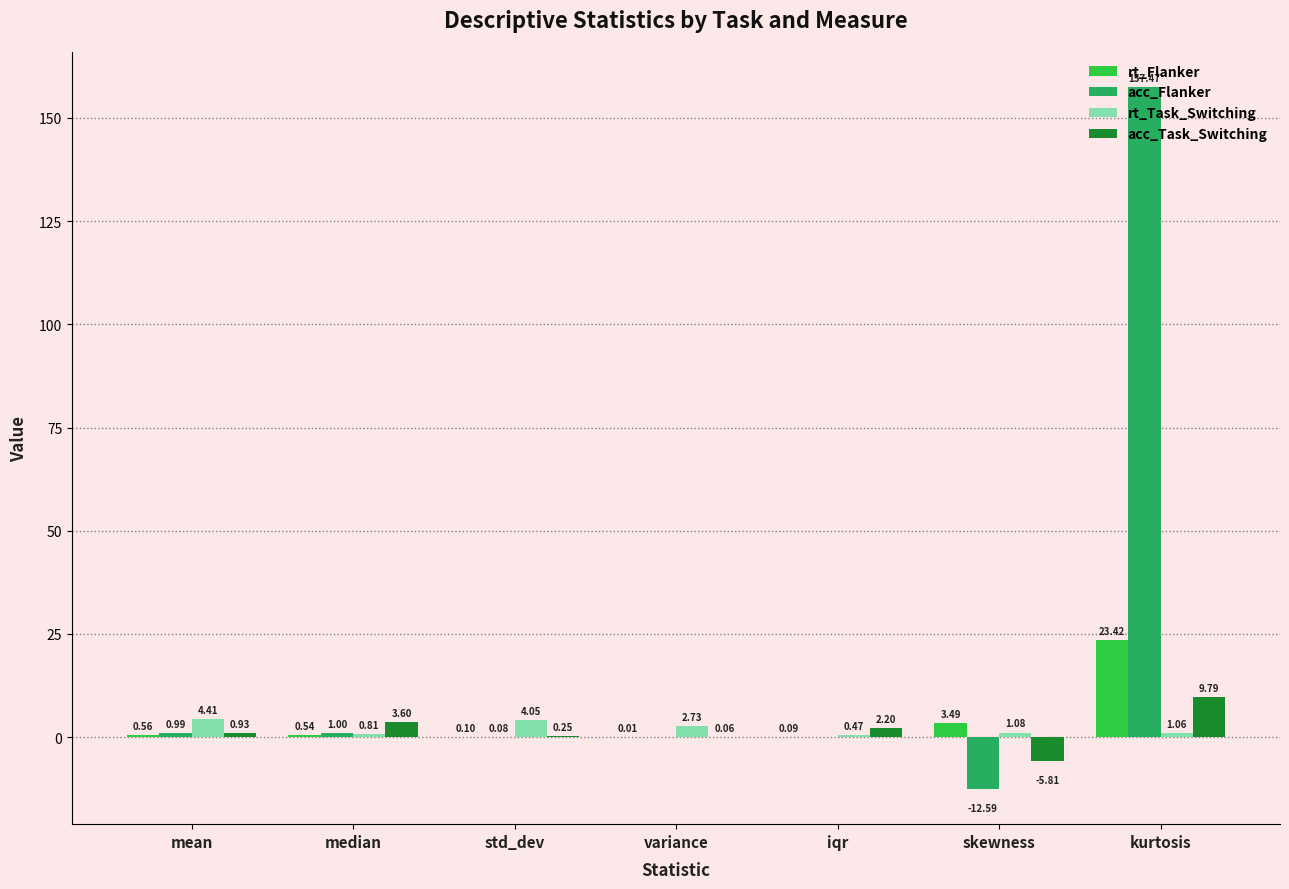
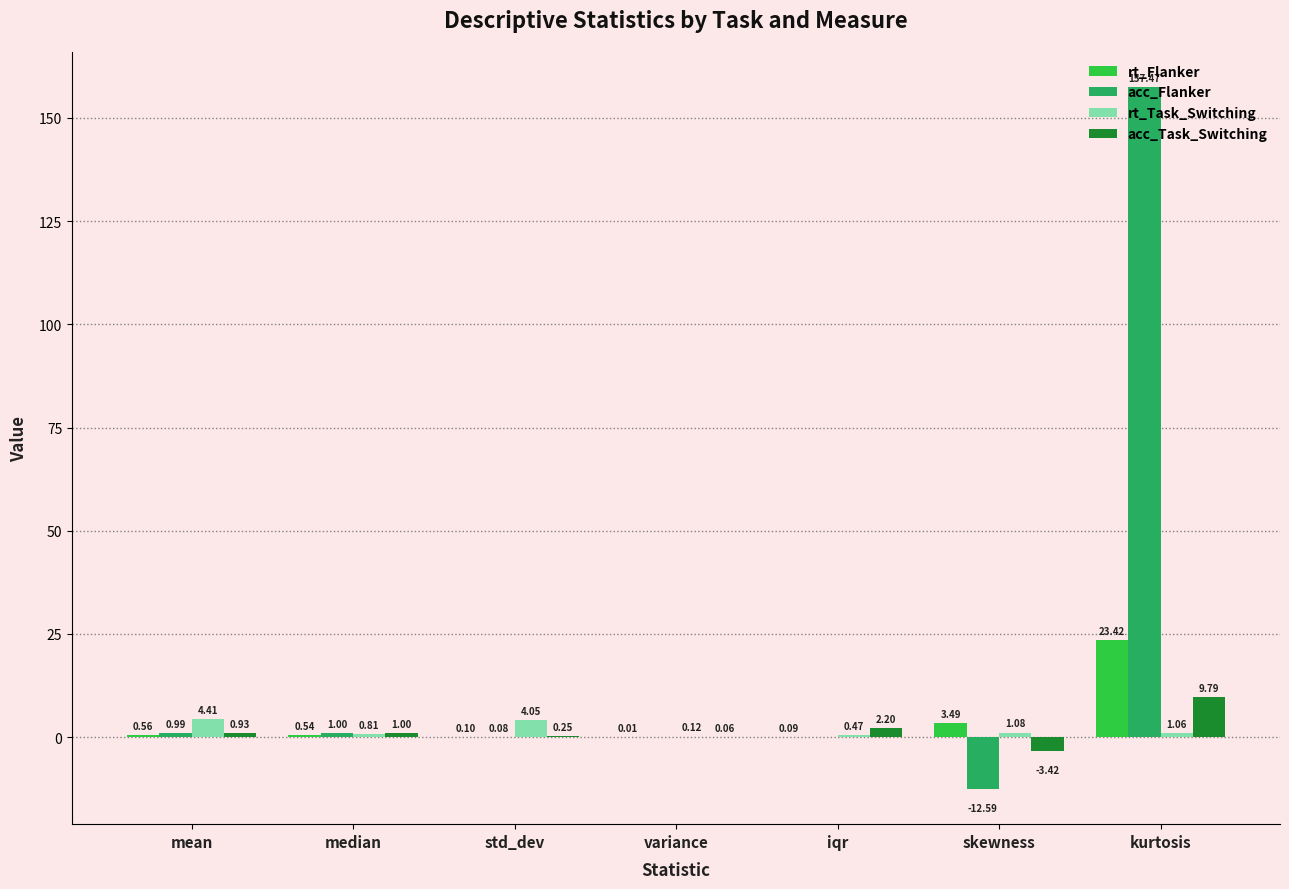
  {
    "rt_Task_Switching": {
      "mean": 4.41,
      "median": 0.81,
      "std_dev": 4.05,
-     "variance": 2.73,
+     "variance": 0.12,
      "iqr": 0.47,
      "skewness": 1.08,
      "kurtosis": 1.06
    },
    "acc_Task_Switching": {
      "mean": 0.93,
-     "median": 3.60,
+     "median": 1.00,
      "std_dev": 0.25,
      "variance": 0.06,
      "iqr": 2.20,
-     "skewness": -5.81,
+     "skewness": -3.42,
      "kurtosis": 9.79
    }
  }
